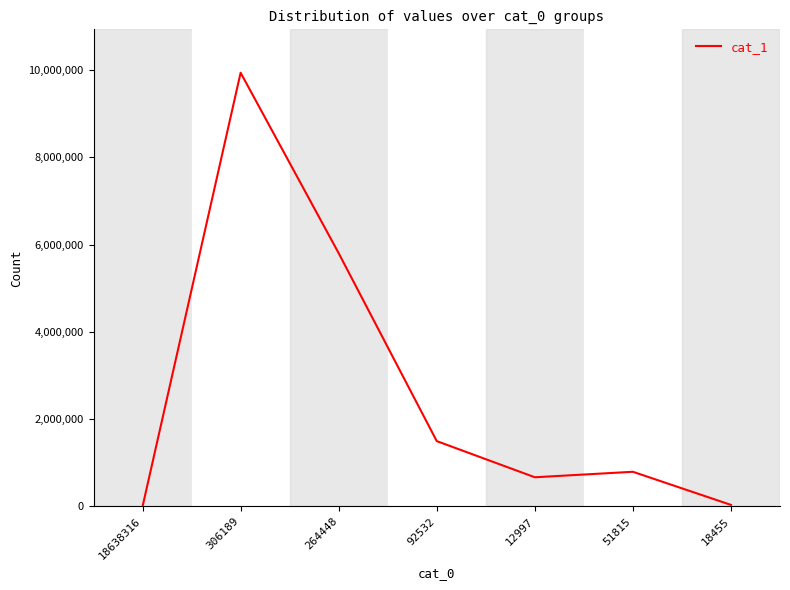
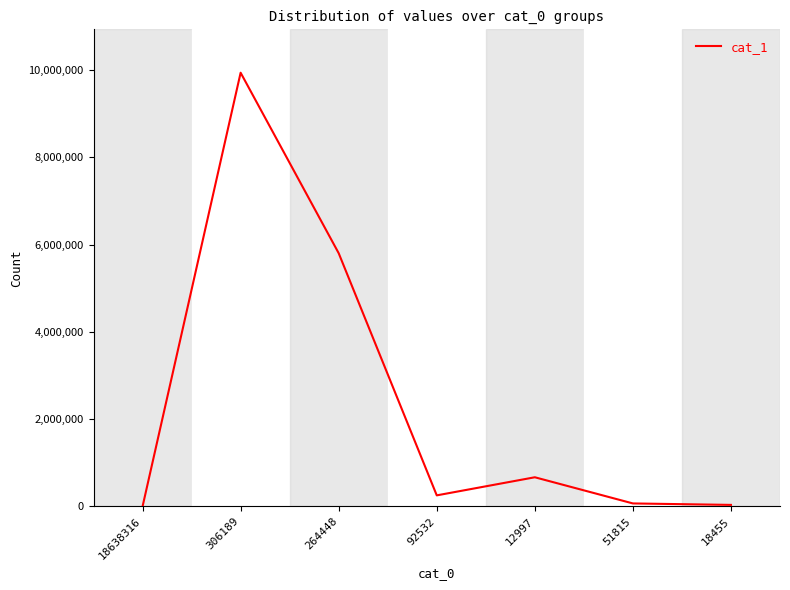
  {
    "18638316": "0",
    "306189": "9,900,000",
    "264448": "5,800,000",
-   "92532": "1,500,000",
+   "92532": "300,000",
    "12997": "700,000",
-   "51815": "800,000",
+   "51815": "100,000",
    "18455": "0"
  }
